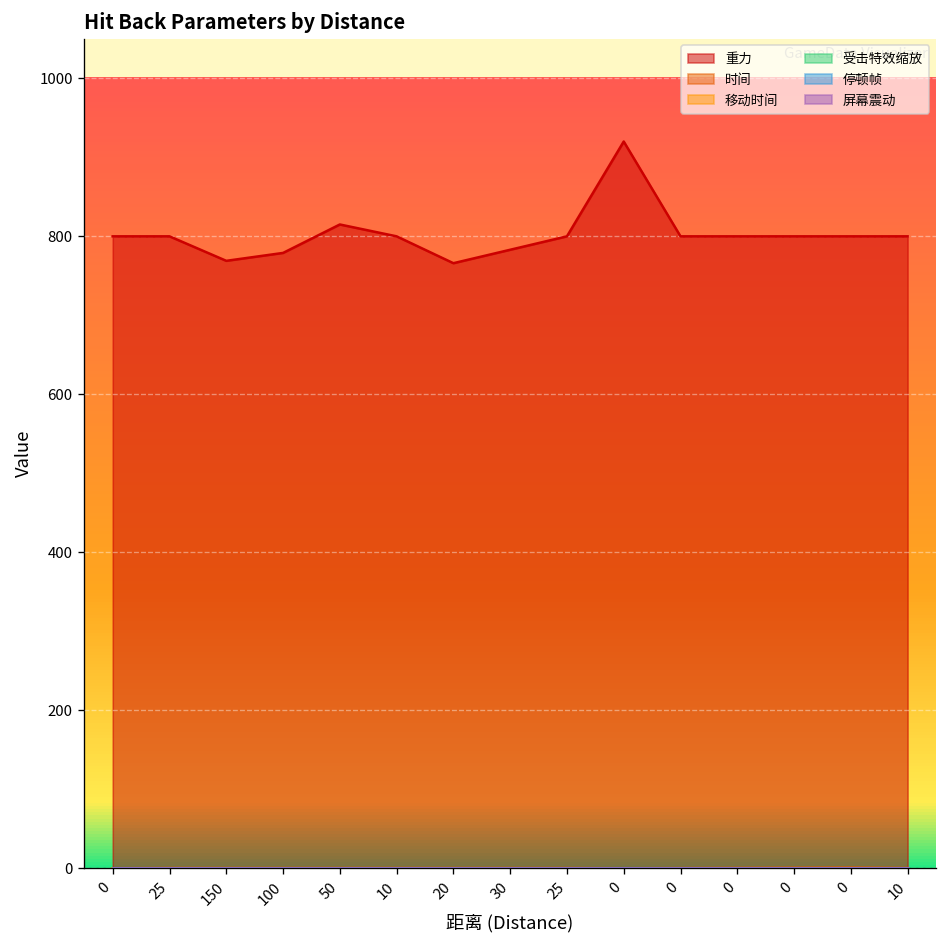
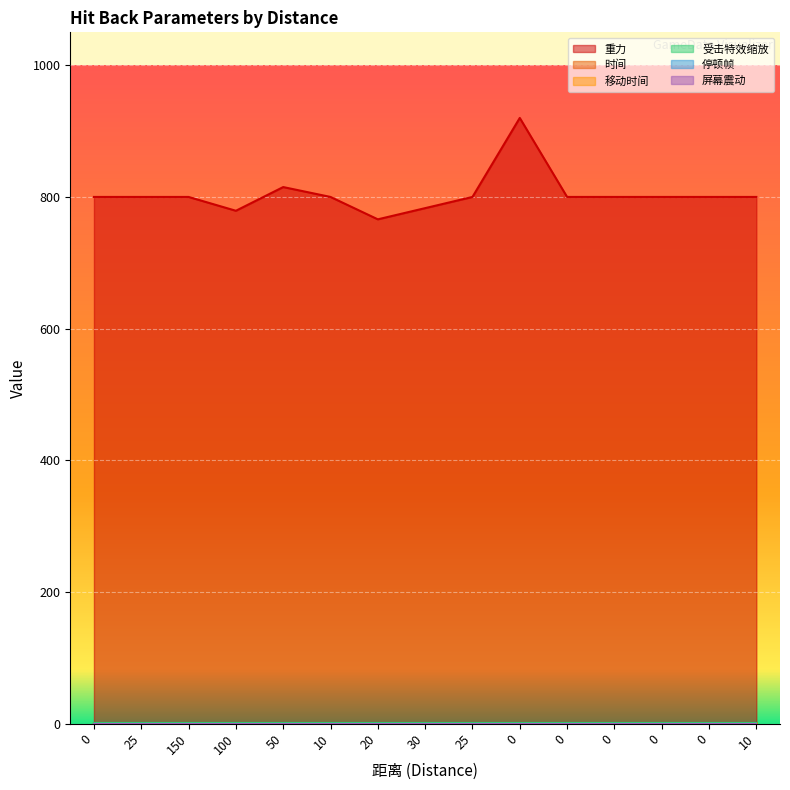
  {
    "重力": {
-     "150": 770,
+     "150": 800,
      "100": 780,
      "50": 820,
      "20": 770,
      "30": 780
    }
  }
